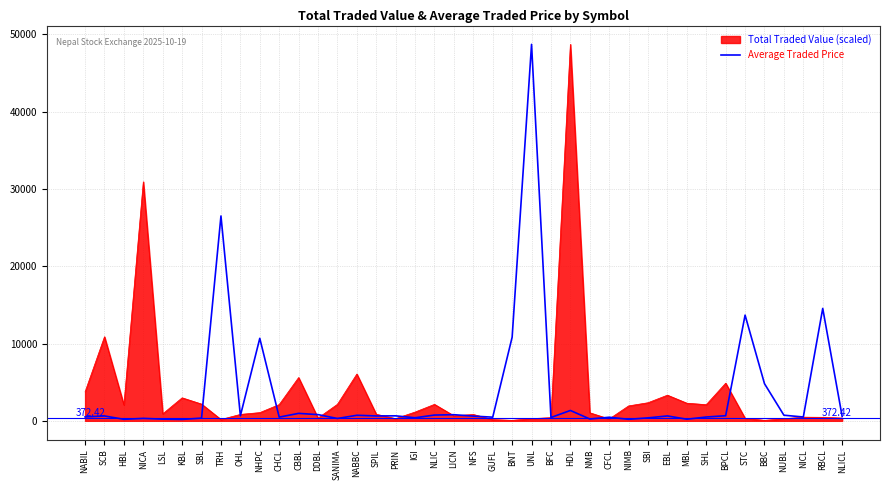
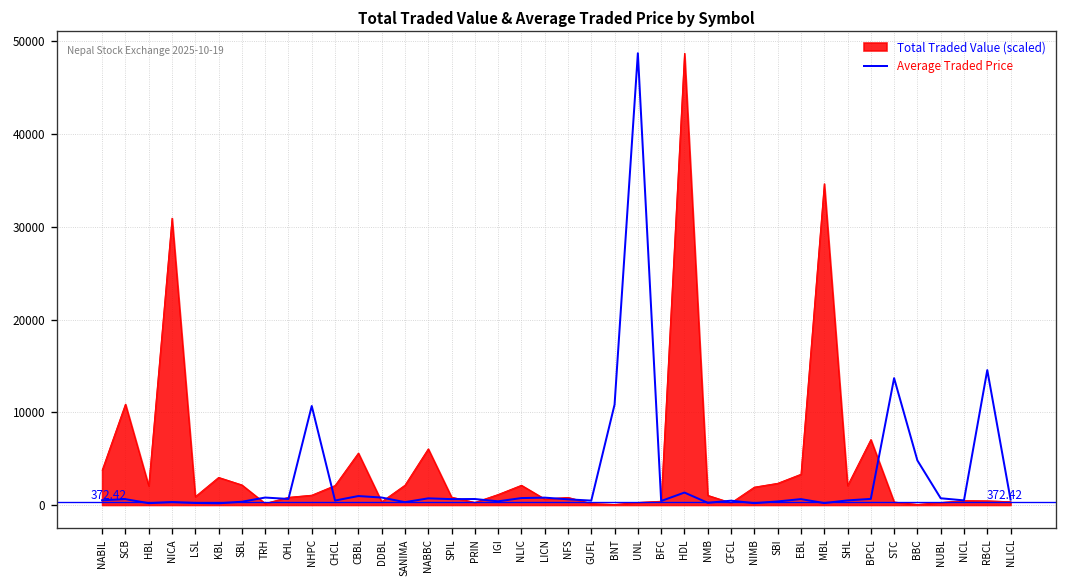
  {
    "Total Traded Value (scaled)": {
      "NABIL": 4000,
      "SCB": 11000,
      "HBL": 2000,
      "NICA": 31000,
      "LSL": 1000,
      "KBL": 3000,
      "SBL": 2000,
      "TRH": 0,
      "NHPC": 1000,
      "CHCL": 2000,
      "CBBL": 6000,
      "DDBL": 0,
      "SANIMA": 2000,
      "NABBC": 6000,
      "PRIN": 0,
      "IGI": 1000,
      "NLIC": 2000,
      "BNT": 0,
      "UNL": 0,
      "HDL": 49000,
      "NMB": 1000,
      "NIMB": 2000,
      "SBI": 2000,
      "EBL": 3000,
-     "MBL": 2000,
+     "MBL": 35000,
      "SHL": 2000,
-     "BPCL": 5000,
+     "BPCL": 7000,
      "STC": 0,
      "BBC": 0,
      "NUBL": 0
    },
    "Average Traded Price": {
      "HBL": 0,
      "NICA": 0,
      "LSL": 0,
      "KBL": 0,
      "SBL": 0,
-     "TRH": 27000,
+     "TRH": 1000,
      "NHPC": 11000,
      "CHCL": 0,
      "CBBL": 1000,
      "DDBL": 1000,
      "SANIMA": 0,
      "NABBC": 1000,
      "PRIN": 1000,
      "IGI": 0,
      "NLIC": 1000,
      "BNT": 11000,
      "UNL": 49000,
      "HDL": 1000,
      "NMB": 0,
      "NIMB": 0,
      "SBI": 0,
      "EBL": 1000,
      "MBL": 0,
      "SHL": 0,
      "BPCL": 1000,
      "STC": 14000,
      "BBC": 5000,
      "NUBL": 1000,
      "RBCL": 15000
    }
  }
